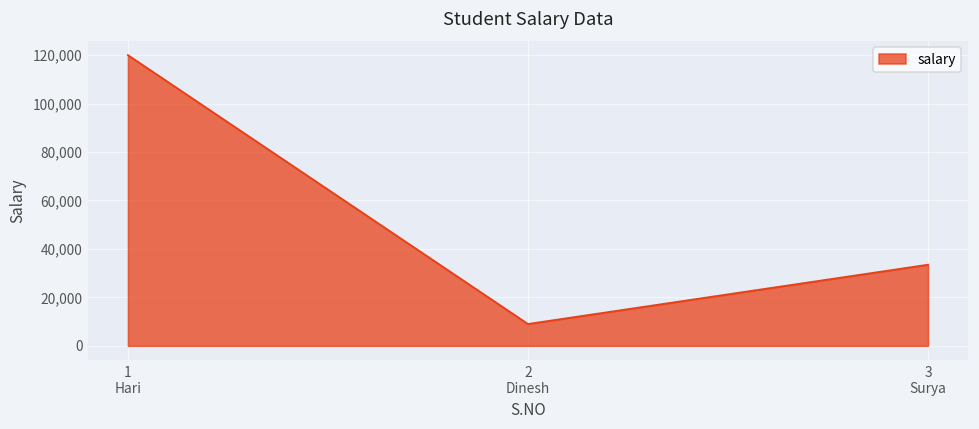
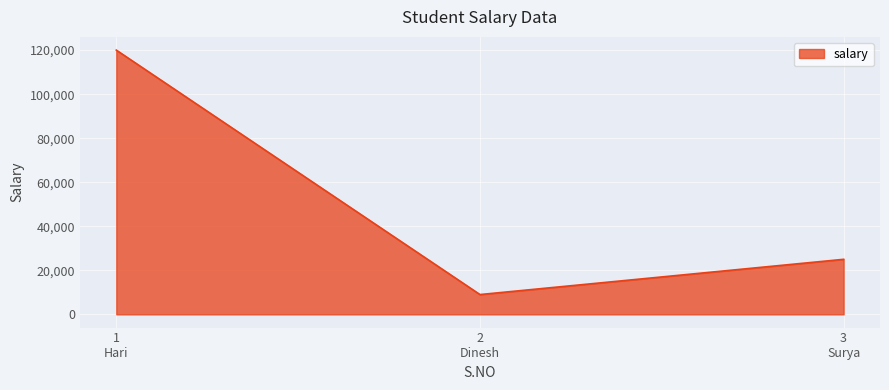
  {
    "1 Hari": "120,000",
    "2 Dinesh": "9,000",
-   "3 Surya": "33,000"
+   "3 Surya": "25,000"
  }
